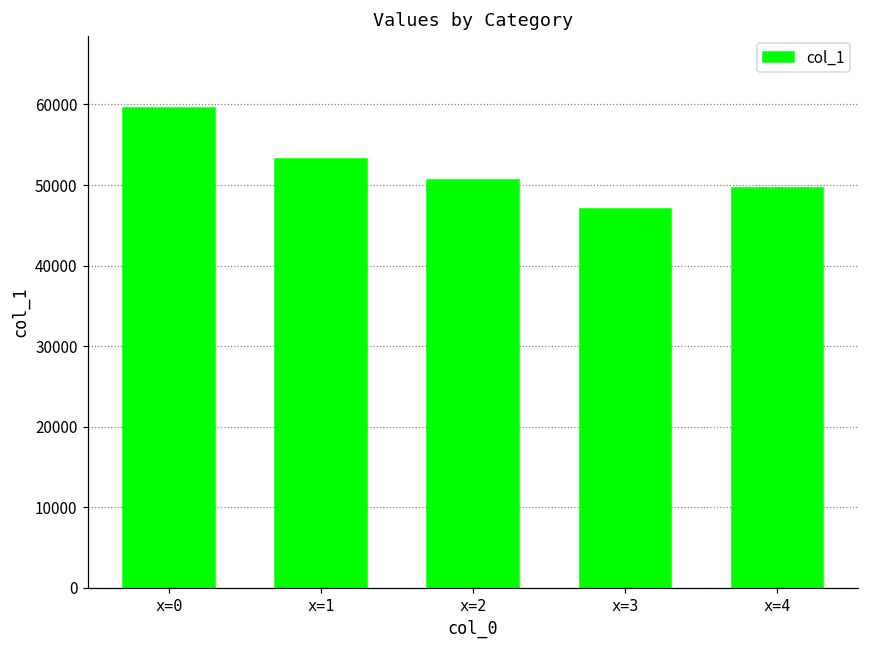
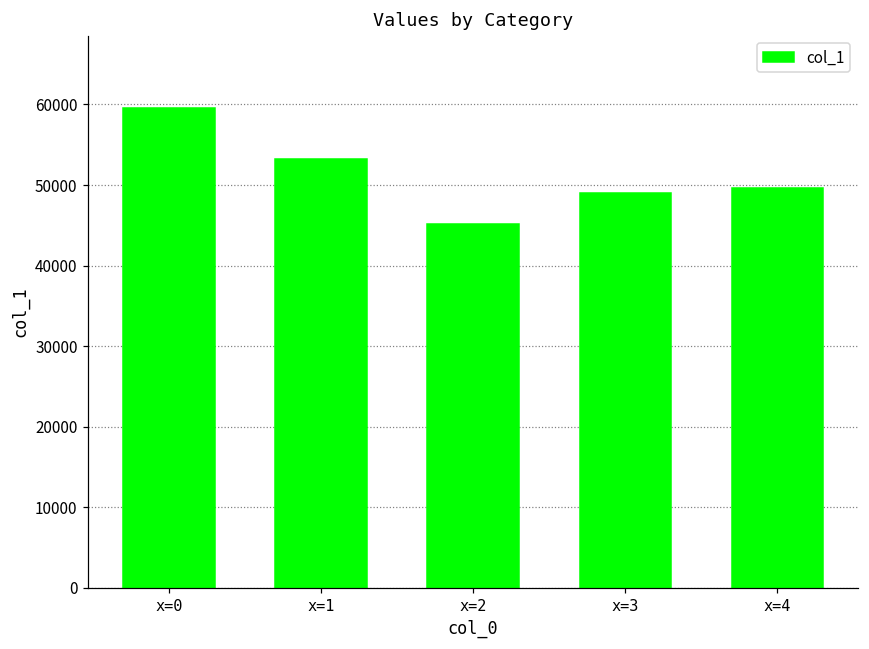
  {
    "x=0": 60000,
    "x=1": 53000,
-   "x=2": 51000,
-   "x=3": 47000,
+   "x=2": 45000,
+   "x=3": 49000,
    "x=4": 50000
  }
